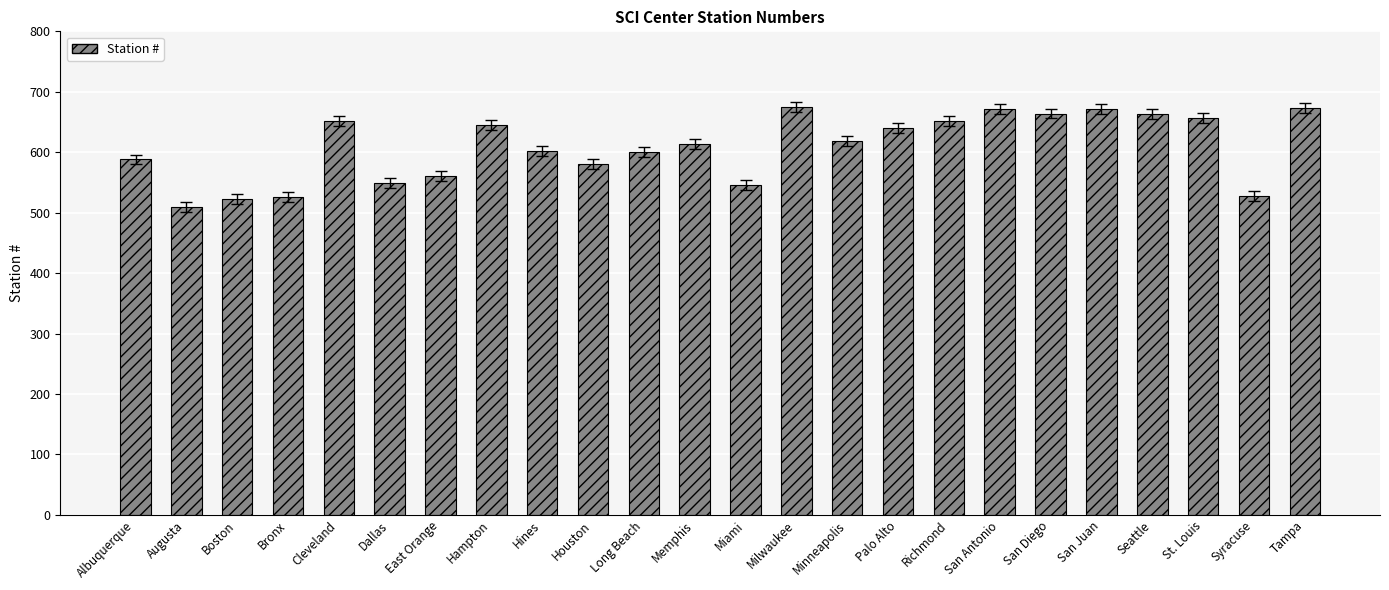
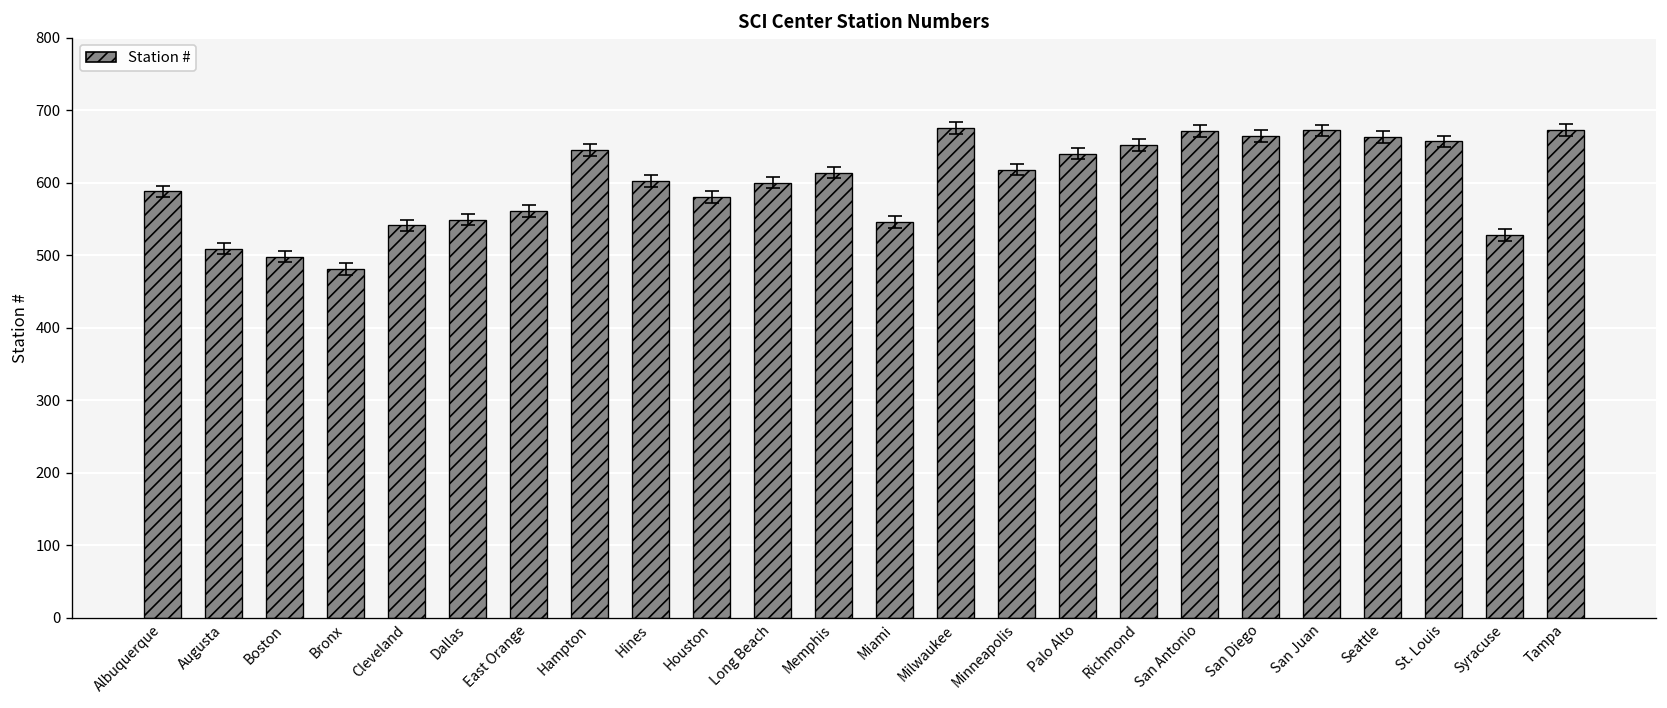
  {
    "Station #": {
      "Albuquerque": 590,
      "Augusta": 510,
-     "Boston": 520,
-     "Bronx": 530,
-     "Cleveland": 650,
+     "Boston": 500,
+     "Bronx": 480,
+     "Cleveland": 540,
      "Dallas": 550,
      "East Orange": 560,
      "Hampton": 650,
      "Hines": 600,
      "Houston": 580,
      "Long Beach": 600,
      "Memphis": 610,
      "Miami": 550,
      "Milwaukee": 680,
      "Minneapolis": 620,
      "Palo Alto": 640,
      "Richmond": 650,
      "San Antonio": 670,
      "San Diego": 660,
      "San Juan": 670,
      "Seattle": 660,
      "St. Louis": 660,
      "Syracuse": 530,
      "Tampa": 670
    }
  }
